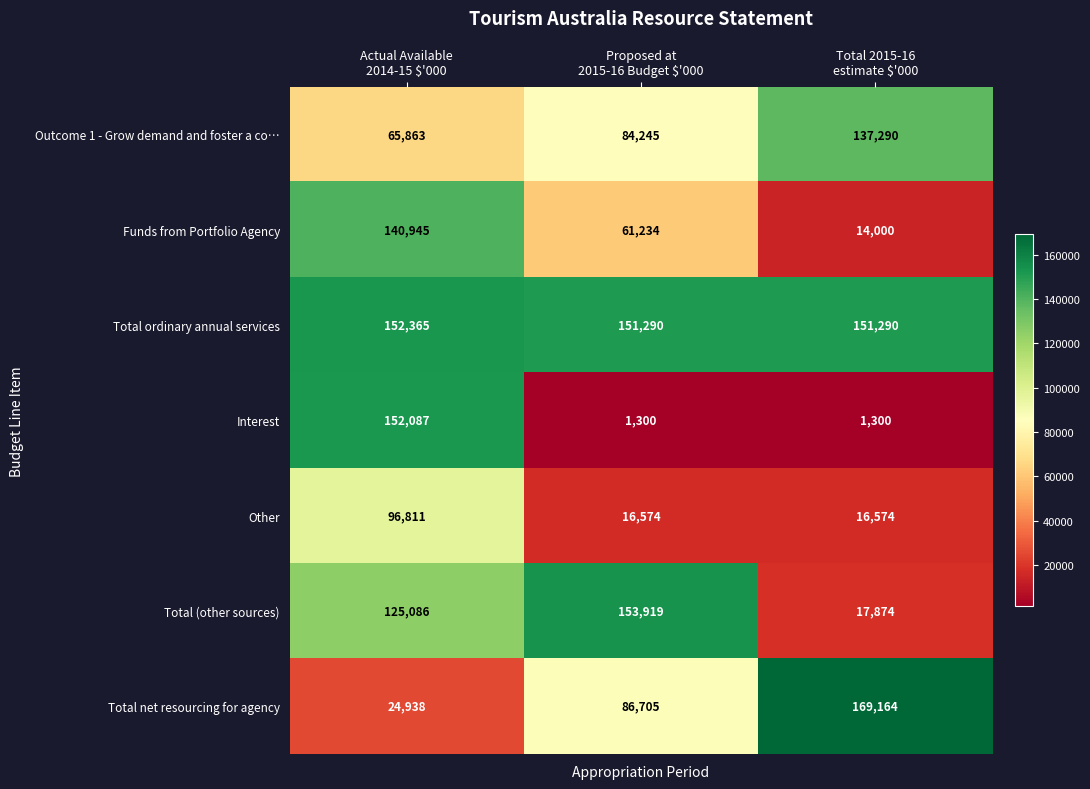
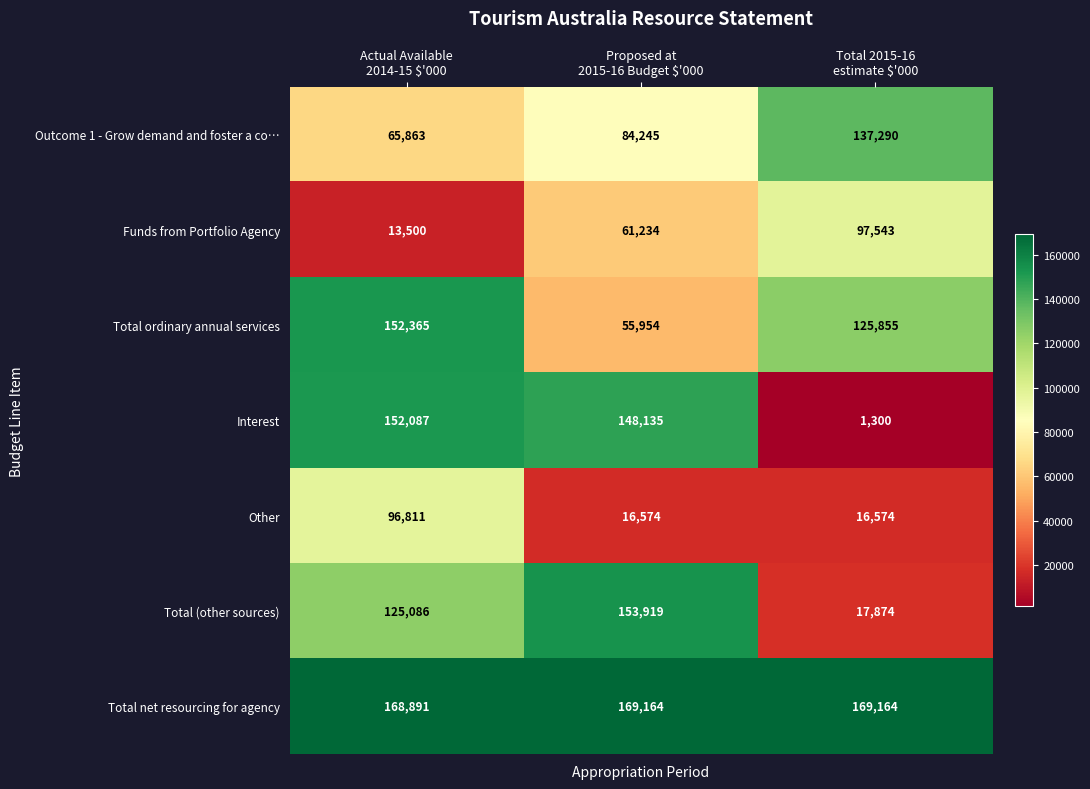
  {
    "Outcome 1 - Grow demand and foster a co…": {
      "Actual Available 2014-15 $'000": "65,863",
      "Proposed at 2015-16 Budget $'000": "84,245",
      "Total 2015-16 estimate $'000": "137,290"
    },
    "Funds from Portfolio Agency": {
-     "Actual Available 2014-15 $'000": "140,945",
+     "Actual Available 2014-15 $'000": "13,500",
      "Proposed at 2015-16 Budget $'000": "61,234",
-     "Total 2015-16 estimate $'000": "14,000"
+     "Total 2015-16 estimate $'000": "97,543"
    },
    "Total ordinary annual services": {
      "Actual Available 2014-15 $'000": "152,365",
-     "Proposed at 2015-16 Budget $'000": "151,290",
-     "Total 2015-16 estimate $'000": "151,290"
+     "Proposed at 2015-16 Budget $'000": "55,954",
+     "Total 2015-16 estimate $'000": "125,855"
    },
    "Interest": {
      "Actual Available 2014-15 $'000": "152,087",
-     "Proposed at 2015-16 Budget $'000": "1,300",
+     "Proposed at 2015-16 Budget $'000": "148,135",
      "Total 2015-16 estimate $'000": "1,300"
    },
    "Other": {
      "Actual Available 2014-15 $'000": "96,811",
      "Proposed at 2015-16 Budget $'000": "16,574",
      "Total 2015-16 estimate $'000": "16,574"
    },
    "Total (other sources)": {
      "Actual Available 2014-15 $'000": "125,086",
      "Proposed at 2015-16 Budget $'000": "153,919",
      "Total 2015-16 estimate $'000": "17,874"
    },
    "Total net resourcing for agency": {
-     "Actual Available 2014-15 $'000": "24,938",
-     "Proposed at 2015-16 Budget $'000": "86,705",
+     "Actual Available 2014-15 $'000": "168,891",
+     "Proposed at 2015-16 Budget $'000": "169,164",
      "Total 2015-16 estimate $'000": "169,164"
    }
  }
